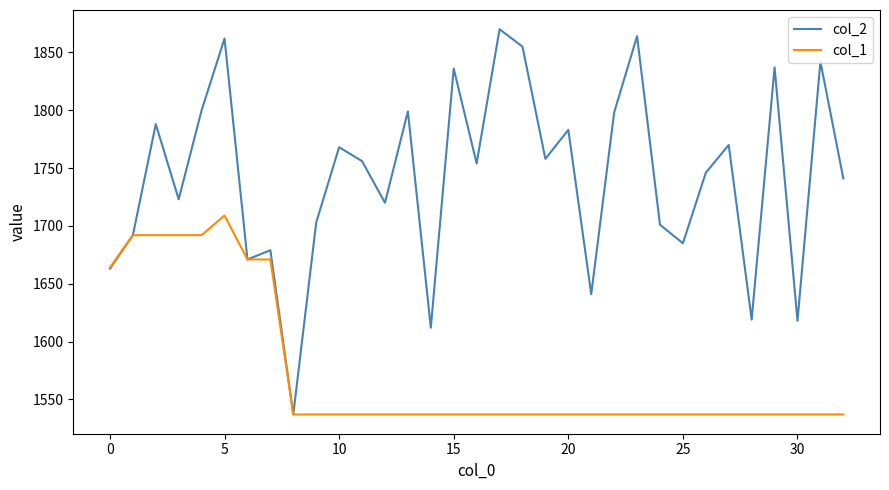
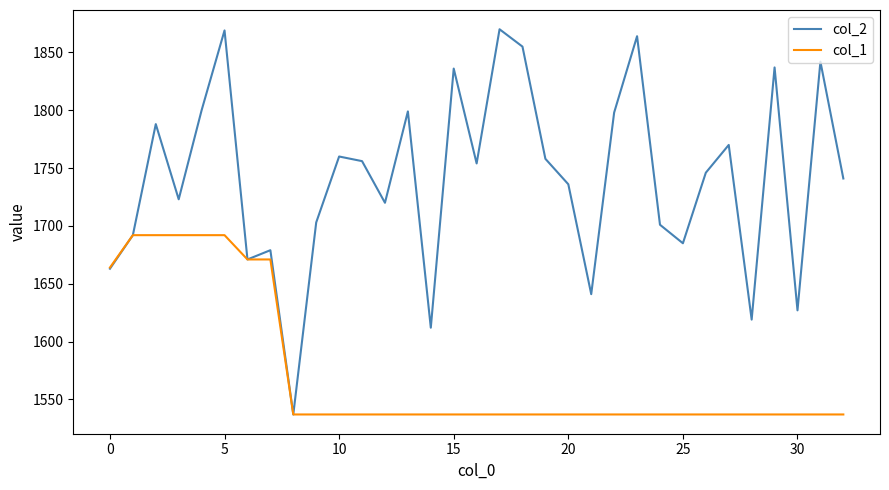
  {
    "col_2": {
-     "5": 1862,
-     "10": 1768,
+     "5": 1869,
+     "10": 1760,
      "15": 1836,
-     "20": 1783,
+     "20": 1736,
      "25": 1685,
-     "30": 1618
+     "30": 1627
    },
    "col_1": {
-     "5": 1709,
+     "5": 1692,
      "10": 1537,
      "15": 1537,
      "20": 1537,
      "25": 1537,
      "30": 1537
    }
  }
